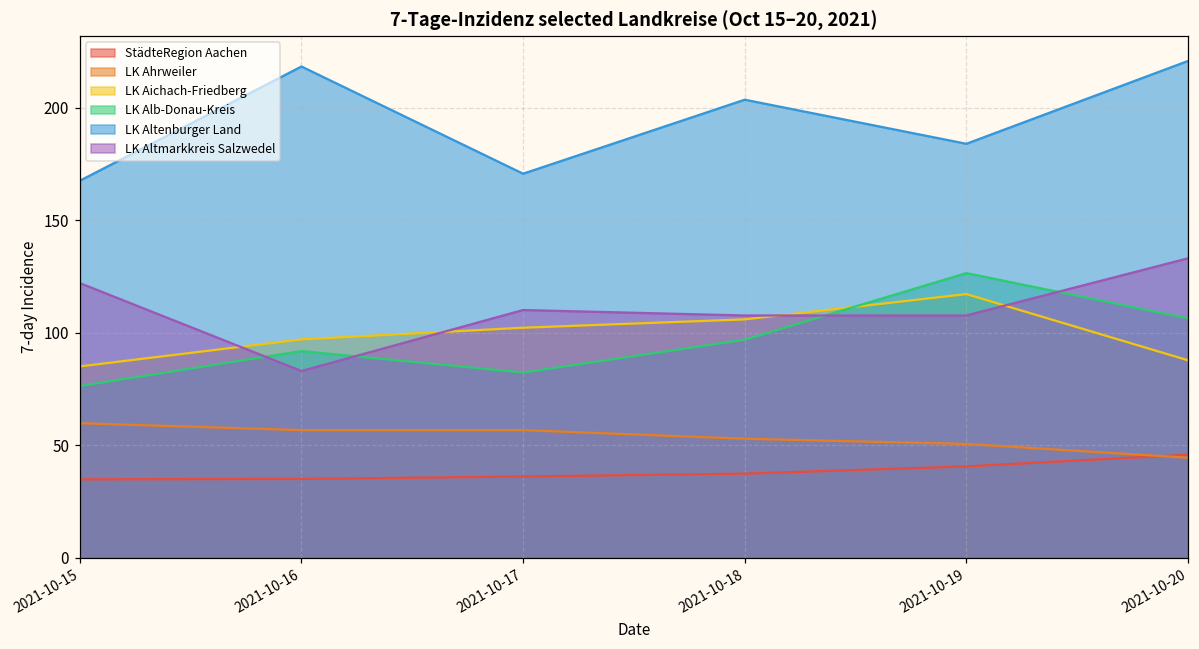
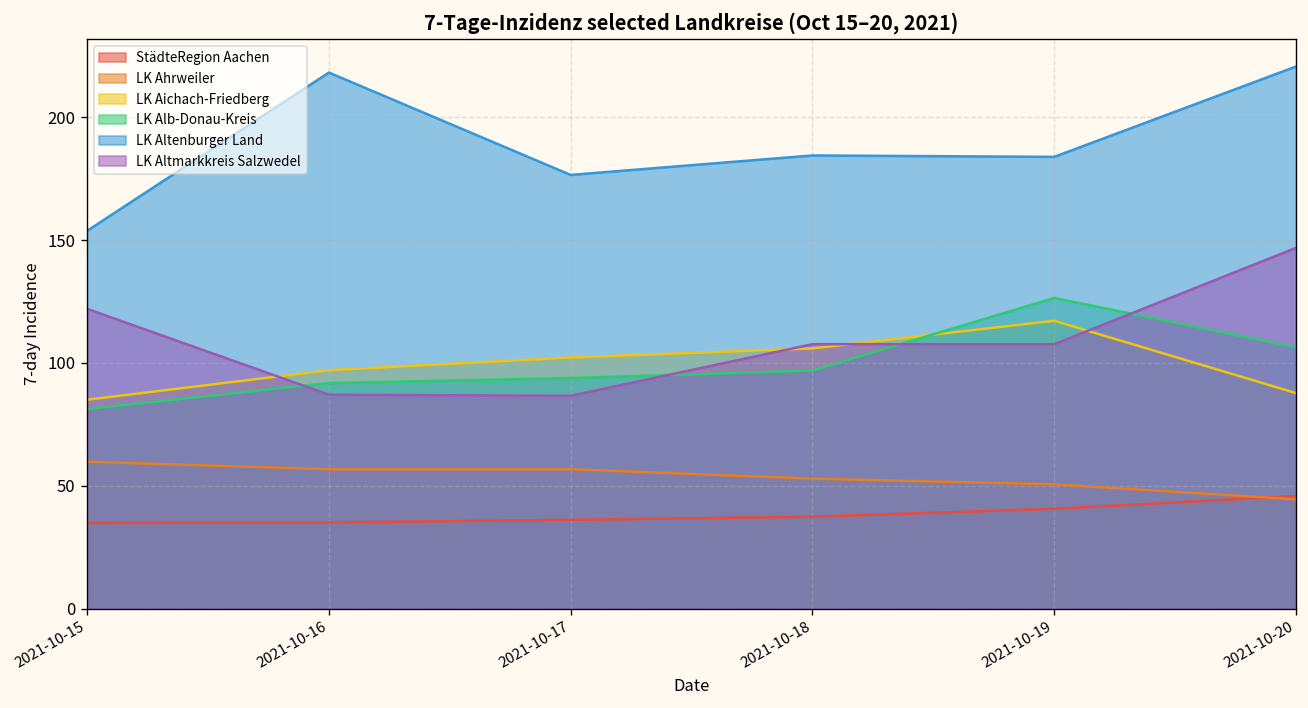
  {
    "LK Aichach-Friedberg": {
      "2021-10-15": 85,
      "2021-10-16": 97,
      "2021-10-17": 102,
      "2021-10-18": 106,
      "2021-10-19": 117,
      "2021-10-20": 88
    },
    "LK Alb-Donau-Kreis": {
-     "2021-10-15": 76,
+     "2021-10-15": 81,
      "2021-10-16": 92,
-     "2021-10-17": 82,
+     "2021-10-17": 94,
      "2021-10-18": 97,
      "2021-10-19": 126,
      "2021-10-20": 106
    },
    "LK Altenburger Land": {
-     "2021-10-15": 168,
+     "2021-10-15": 154,
      "2021-10-16": 218,
-     "2021-10-17": 171,
-     "2021-10-18": 203,
+     "2021-10-17": 177,
+     "2021-10-18": 184,
      "2021-10-19": 184,
      "2021-10-20": 221
    },
    "LK Altmarkkreis Salzwedel": {
      "2021-10-15": 122,
-     "2021-10-16": 83,
-     "2021-10-17": 110,
+     "2021-10-16": 87,
+     "2021-10-17": 87,
      "2021-10-18": 108,
      "2021-10-19": 108,
-     "2021-10-20": 133
+     "2021-10-20": 147
    }
  }
